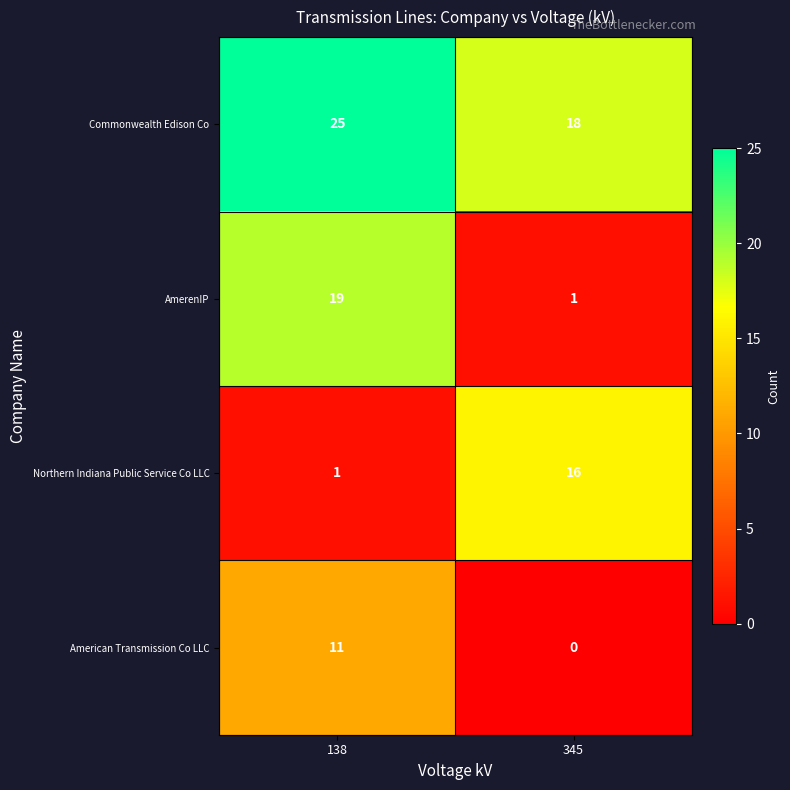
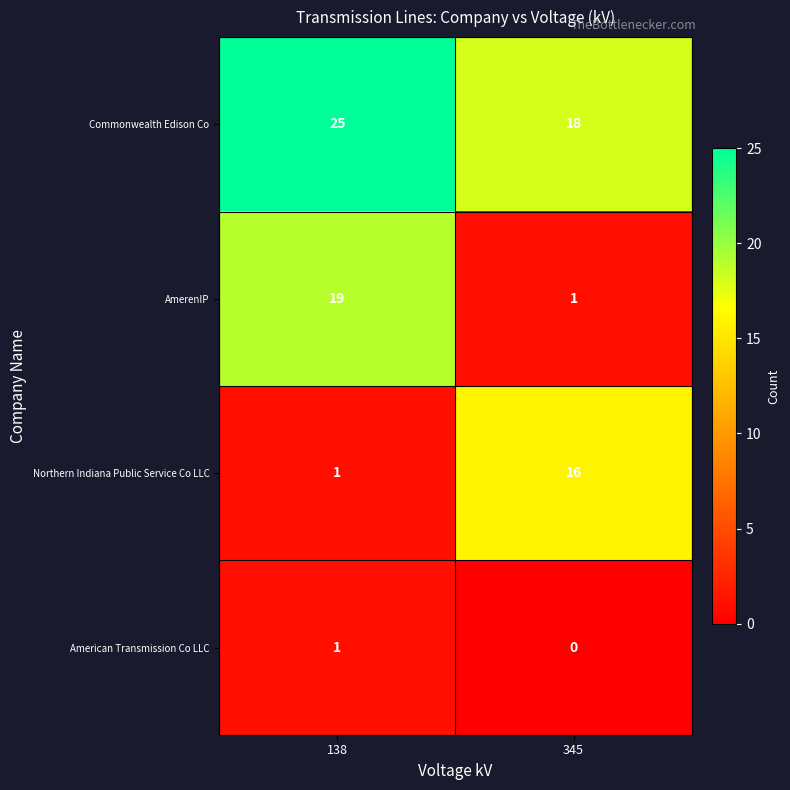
  {
    "Commonwealth Edison Co": {
      "138": 25,
      "345": 18
    },
    "AmerenIP": {
      "138": 19,
      "345": 1
    },
    "Northern Indiana Public Service Co LLC": {
      "138": 1,
      "345": 16
    },
    "American Transmission Co LLC": {
-     "138": 11,
+     "138": 1,
      "345": 0
    }
  }
